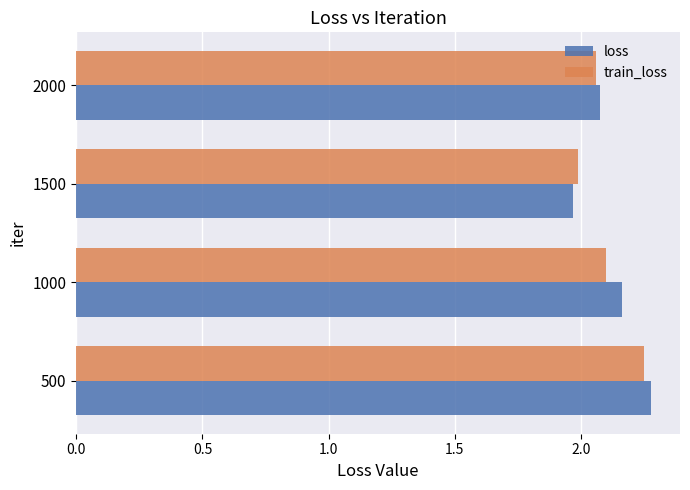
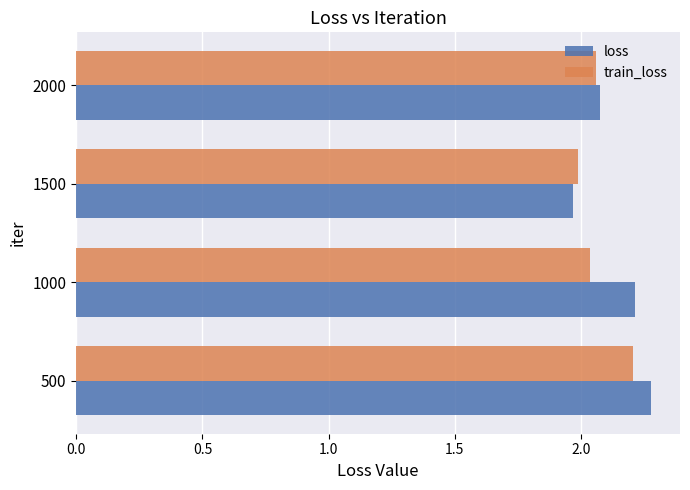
  {
    "loss": {
      "2000": 2.07,
      "1500": 1.97,
-     "1000": 2.16,
+     "1000": 2.22,
      "500": 2.28
    },
    "train_loss": {
      "2000": 2.06,
      "1500": 1.99,
-     "1000": 2.10,
-     "500": 2.25
+     "1000": 2.04,
+     "500": 2.21
    }
  }
